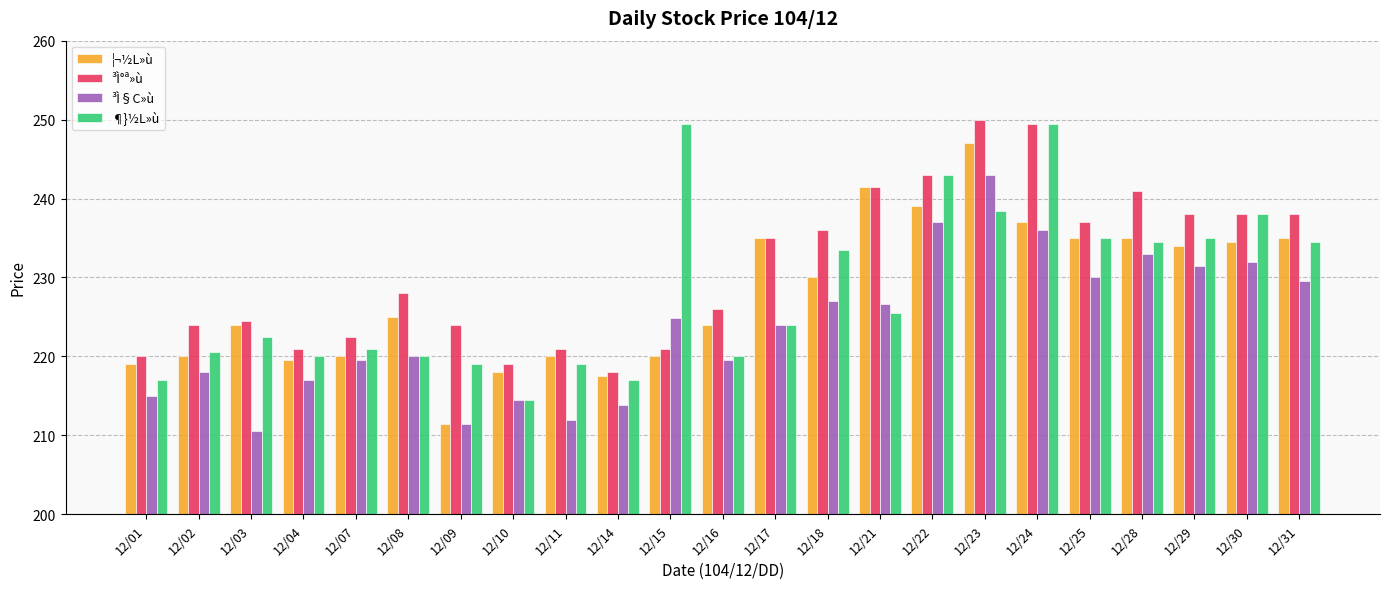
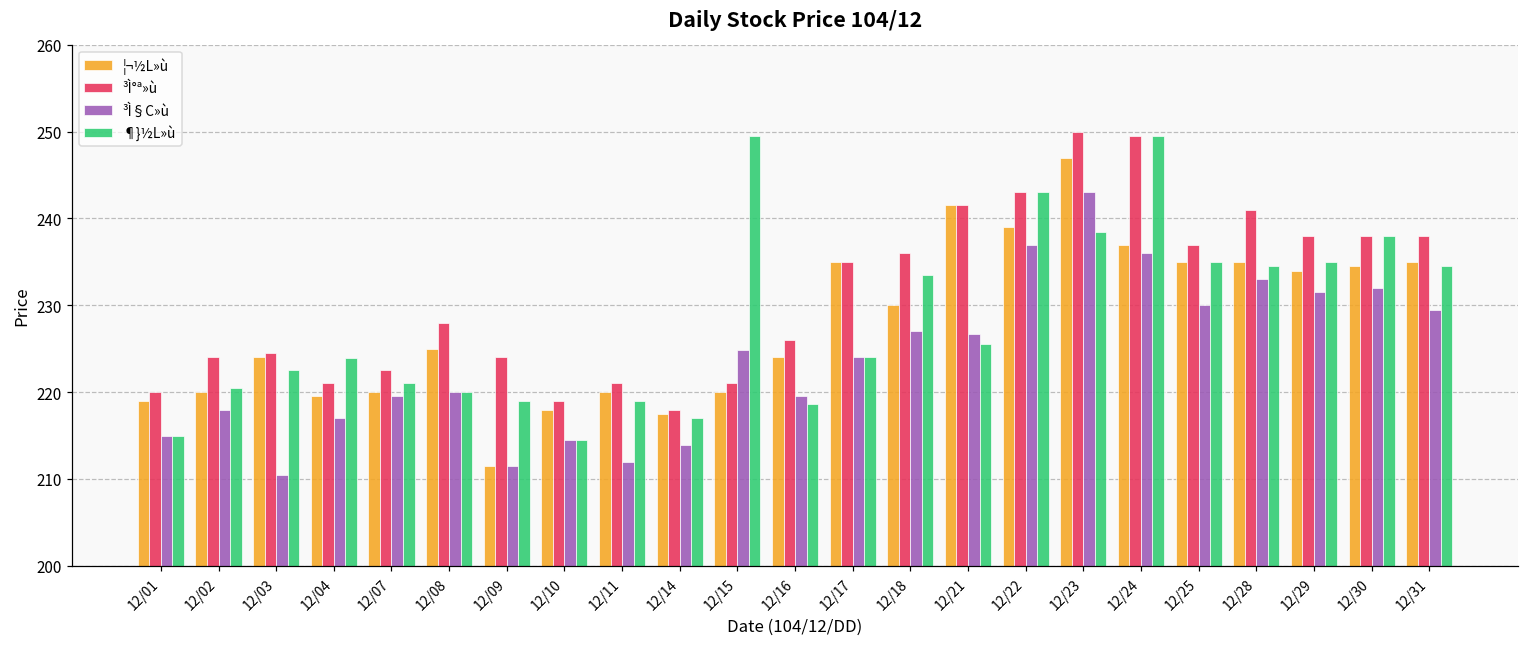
  {
    "¦¬½L»ù": {
      "12/01": 219,
      "12/02": 220,
      "12/03": 224,
      "12/04": 220,
      "12/07": 220,
      "12/08": 225,
      "12/09": 212,
      "12/10": 218,
      "12/11": 220,
      "12/14": 218,
      "12/15": 220,
      "12/16": 224,
      "12/17": 235,
      "12/18": 230,
      "12/21": 242,
      "12/22": 239,
      "12/23": 247,
      "12/24": 237,
      "12/25": 235,
      "12/28": 235,
      "12/29": 234,
      "12/30": 235,
      "12/31": 235
    },
    "³Ì°ª»ù": {
      "12/01": 220,
      "12/02": 224,
      "12/03": 225,
      "12/04": 221,
      "12/07": 223,
      "12/08": 228,
      "12/09": 224,
      "12/10": 219,
      "12/11": 221,
      "12/14": 218,
      "12/15": 221,
      "12/16": 226,
      "12/17": 235,
      "12/18": 236,
      "12/21": 242,
      "12/22": 243,
      "12/23": 250,
      "12/24": 250,
      "12/25": 237,
      "12/28": 241,
      "12/29": 238,
      "12/30": 238,
      "12/31": 238
    },
    "³Ì§C»ù": {
      "12/01": 215,
      "12/02": 218,
      "12/03": 211,
      "12/04": 217,
      "12/07": 220,
      "12/08": 220,
      "12/09": 212,
      "12/10": 215,
      "12/11": 212,
      "12/14": 214,
      "12/15": 225,
      "12/16": 220,
      "12/17": 224,
      "12/18": 227,
      "12/21": 227,
      "12/22": 237,
      "12/23": 243,
      "12/24": 236,
      "12/25": 230,
      "12/28": 233,
      "12/29": 232,
      "12/30": 232,
      "12/31": 230
    },
    "¶}½L»ù": {
-     "12/01": 217,
+     "12/01": 215,
      "12/02": 221,
      "12/03": 223,
-     "12/04": 220,
+     "12/04": 224,
      "12/07": 221,
      "12/08": 220,
      "12/09": 219,
      "12/10": 215,
      "12/11": 219,
      "12/14": 217,
      "12/15": 250,
-     "12/16": 220,
+     "12/16": 219,
      "12/17": 224,
      "12/18": 234,
      "12/21": 226,
      "12/22": 243,
      "12/23": 238,
      "12/24": 250,
      "12/25": 235,
      "12/28": 235,
      "12/29": 235,
      "12/30": 238,
      "12/31": 235
    }
  }
